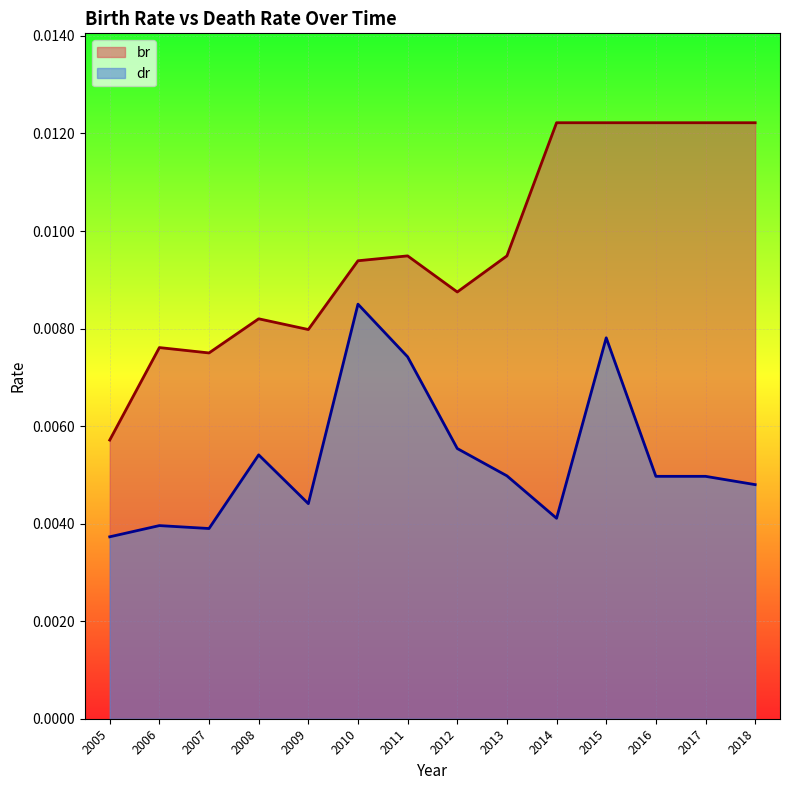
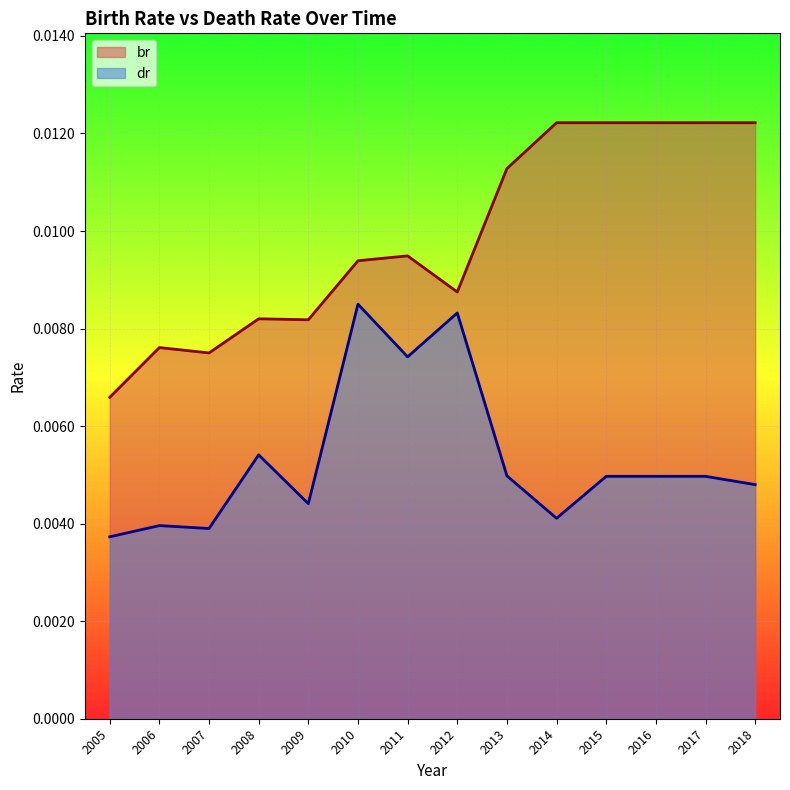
  {
    "br": {
-     "2005": 0.0057,
+     "2005": 0.0066,
      "2006": 0.0076,
      "2007": 0.0075,
      "2008": 0.0082,
-     "2009": 0.0080,
+     "2009": 0.0082,
      "2010": 0.0094,
      "2011": 0.0095,
      "2012": 0.0088,
-     "2013": 0.0095,
+     "2013": 0.0113,
      "2014": 0.0122,
      "2015": 0.0122,
      "2016": 0.0122,
      "2017": 0.0122,
      "2018": 0.0122
    },
    "dr": {
      "2005": 0.0037,
      "2006": 0.0040,
      "2007": 0.0039,
      "2008": 0.0054,
      "2009": 0.0044,
      "2010": 0.0085,
      "2011": 0.0074,
-     "2012": 0.0055,
+     "2012": 0.0083,
      "2013": 0.0050,
      "2014": 0.0041,
-     "2015": 0.0078,
+     "2015": 0.0050,
      "2016": 0.0050,
      "2017": 0.0050,
      "2018": 0.0048
    }
  }
